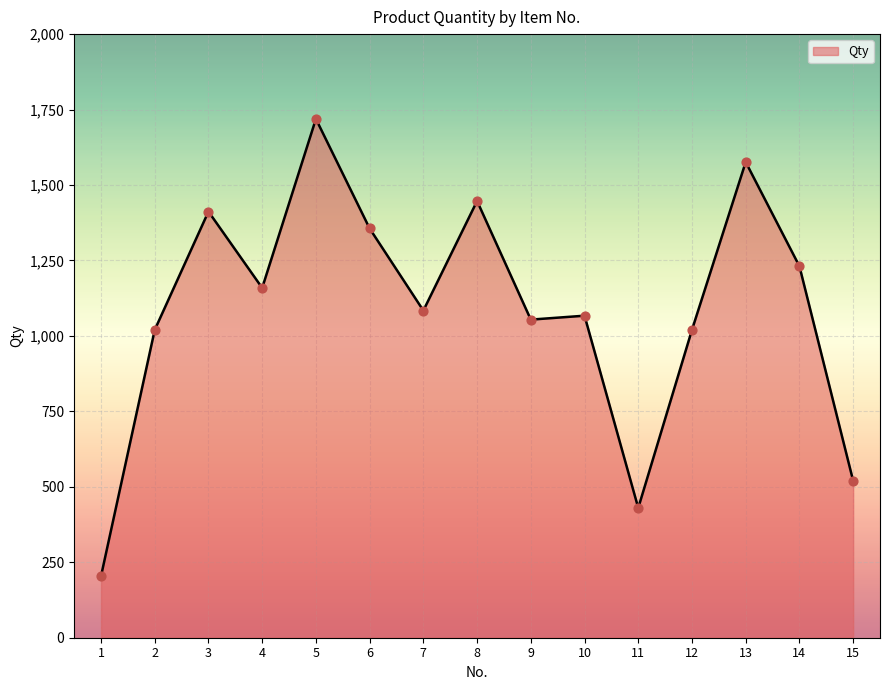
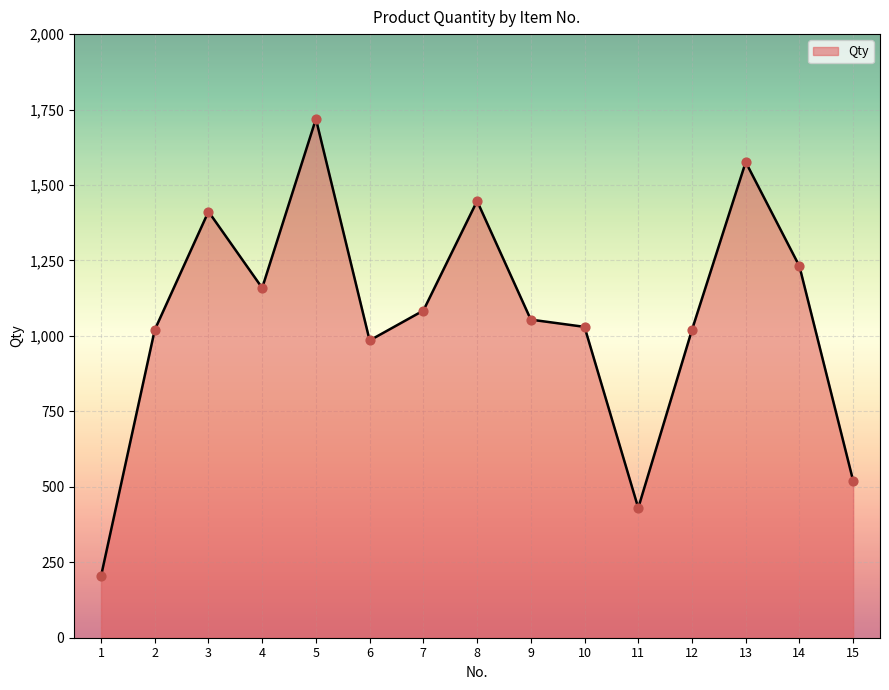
  {
    "1": "200",
    "2": "1,020",
    "3": "1,410",
    "4": "1,160",
    "5": "1,720",
-   "6": "1,360",
+   "6": "990",
    "7": "1,080",
    "8": "1,450",
    "9": "1,050",
-   "10": "1,070",
+   "10": "1,030",
    "11": "430",
    "12": "1,020",
    "13": "1,580",
    "14": "1,230",
    "15": "520"
  }
